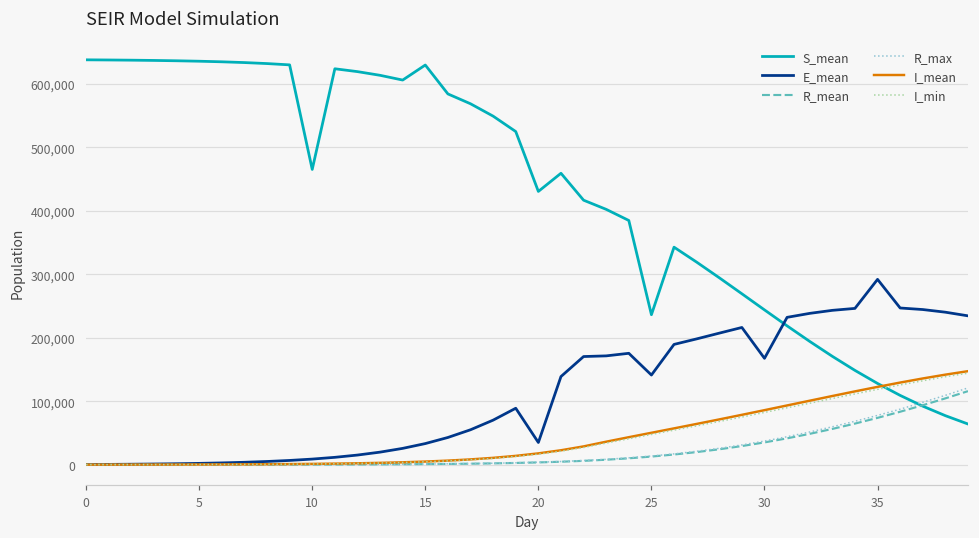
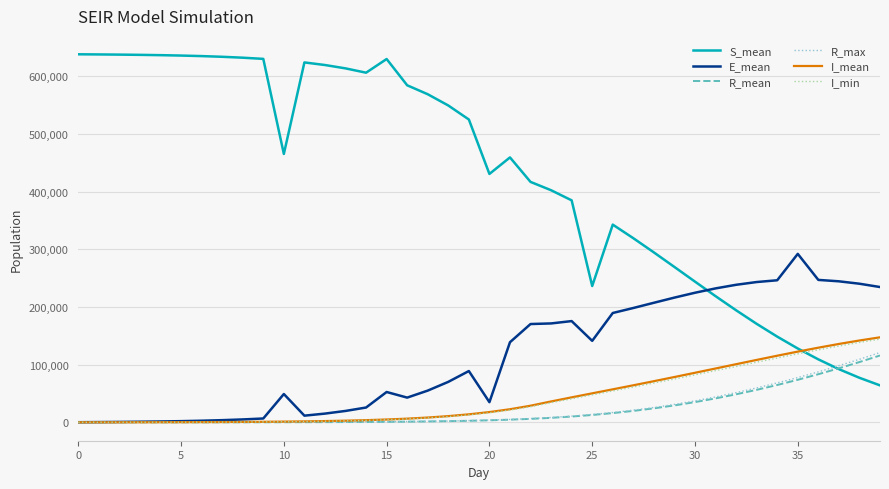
  {
    "S_mean": {
      "0": "640,000",
      "5": "640,000",
      "10": "470,000",
      "15": "630,000",
      "20": "430,000",
      "25": "240,000",
      "30": "240,000",
      "35": "130,000"
    },
    "E_mean": {
-     "10": "10,000",
-     "15": "30,000",
+     "10": "50,000",
+     "15": "50,000",
      "20": "30,000",
      "25": "140,000",
-     "30": "170,000",
+     "30": "220,000",
      "35": "290,000"
    }
  }
